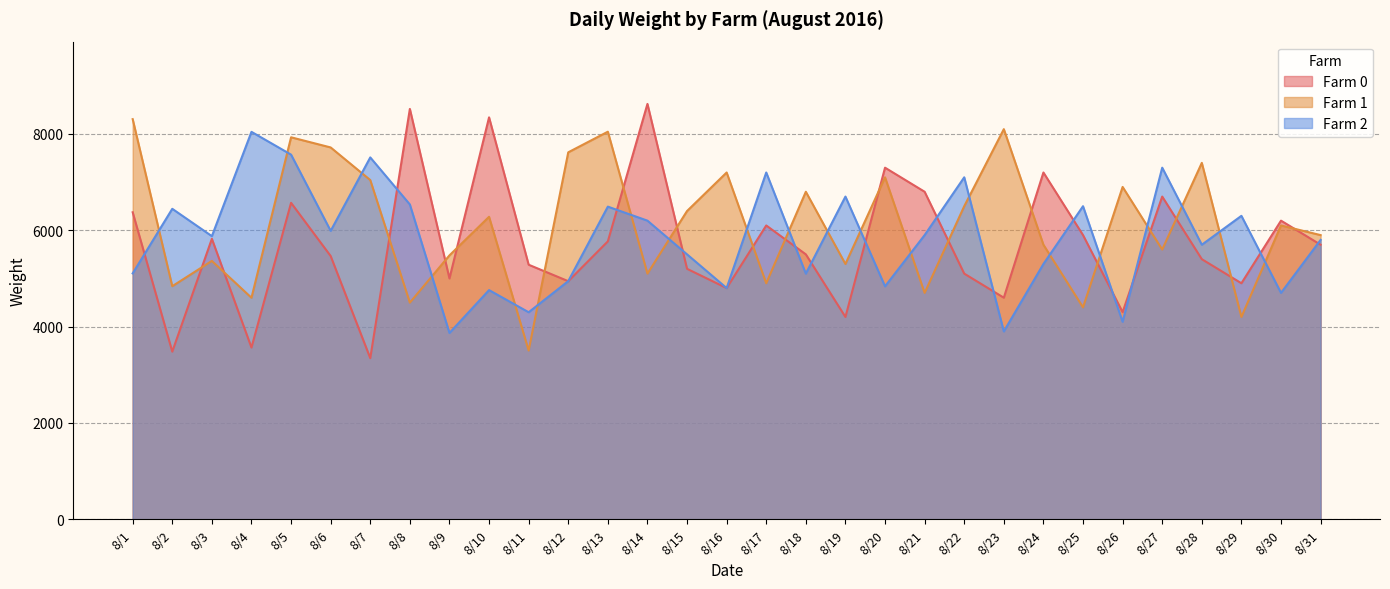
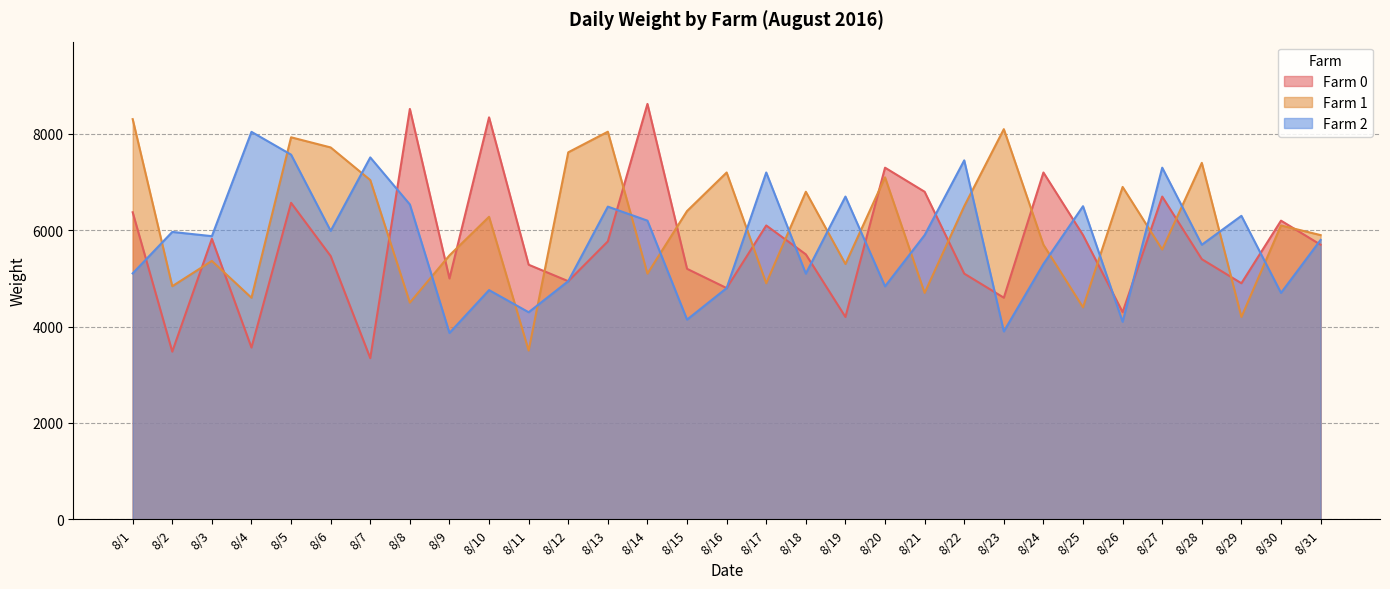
  {
    "Farm 2": {
      "8/1": 5100,
-     "8/2": 6400,
+     "8/2": 6000,
      "8/3": 5900,
      "8/4": 8000,
      "8/5": 7600,
      "8/6": 6000,
      "8/7": 7500,
      "8/8": 6500,
      "8/9": 3900,
      "8/10": 4800,
      "8/11": 4300,
      "8/13": 6500,
      "8/14": 6200,
-     "8/15": 5500,
+     "8/15": 4100,
      "8/17": 7200,
      "8/18": 5100,
      "8/19": 6700,
      "8/20": 4800,
      "8/21": 5900,
-     "8/22": 7100,
+     "8/22": 7500,
      "8/23": 3900,
      "8/24": 5300,
      "8/25": 6500,
      "8/26": 4100,
      "8/27": 7300,
      "8/28": 5700,
      "8/29": 6300,
      "8/30": 4700,
      "8/31": 5800
    }
  }
